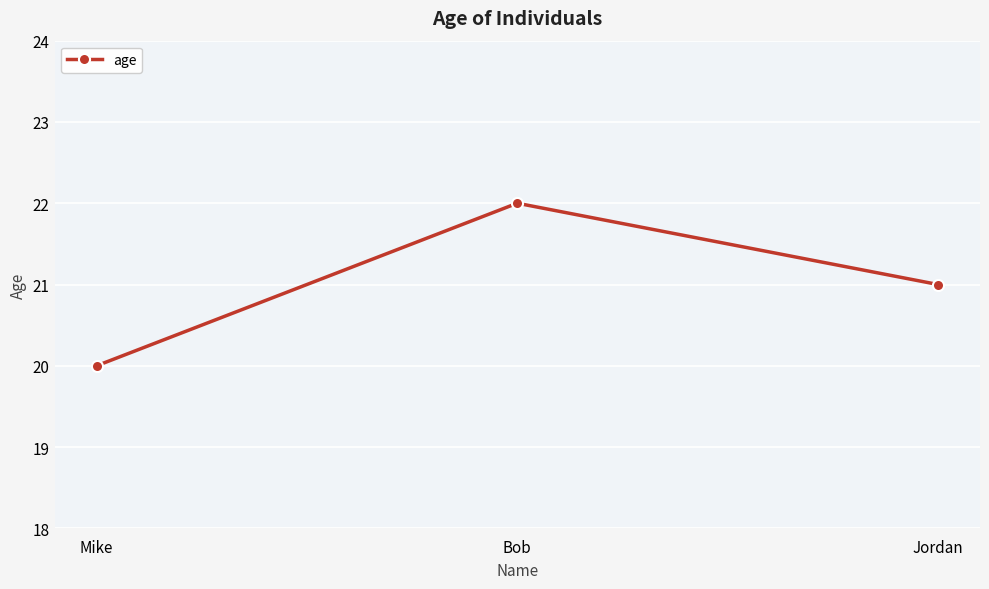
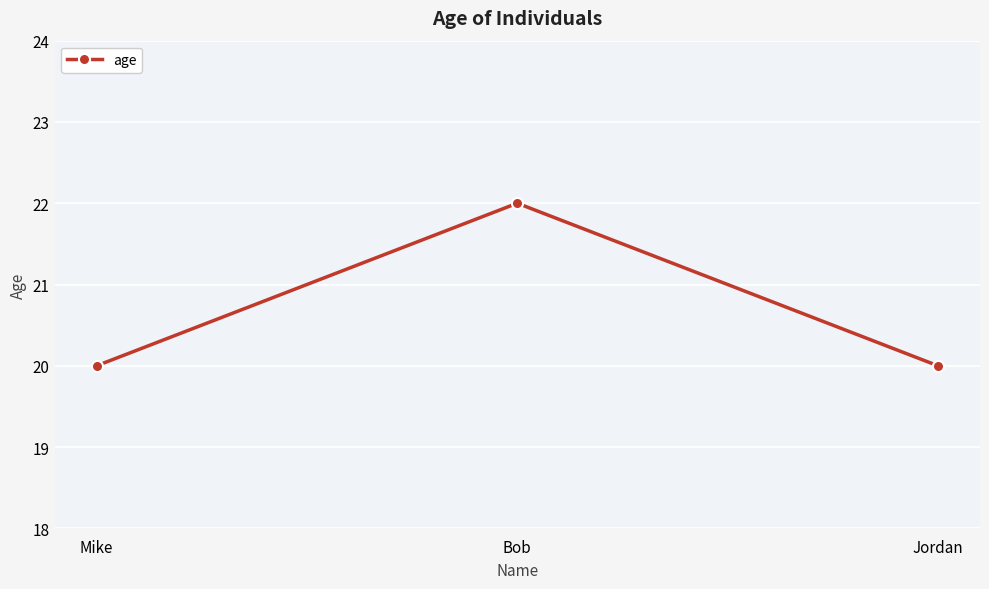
  {
    "Mike": 20,
    "Bob": 22,
-   "Jordan": 21
+   "Jordan": 20
  }
